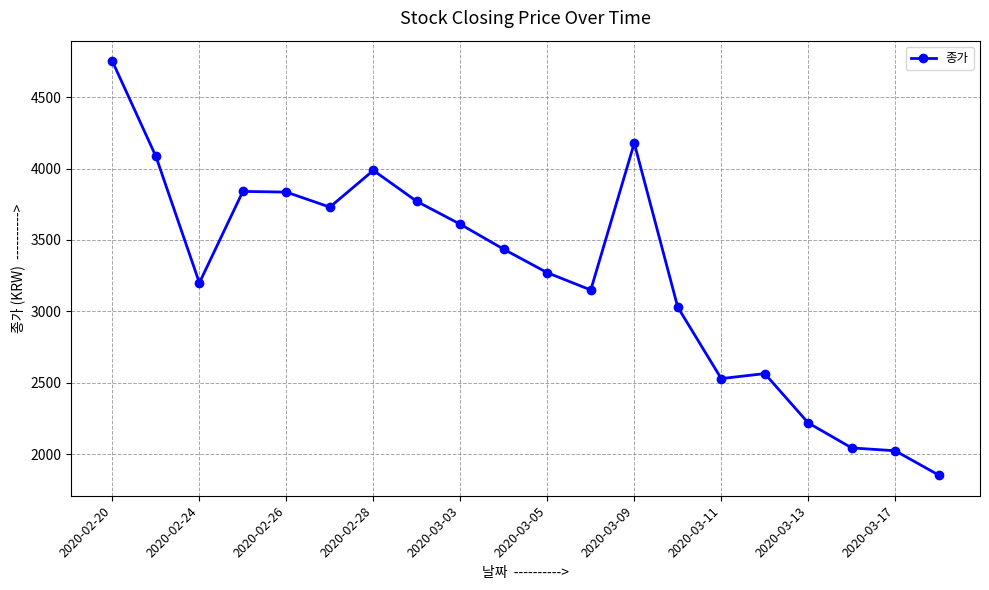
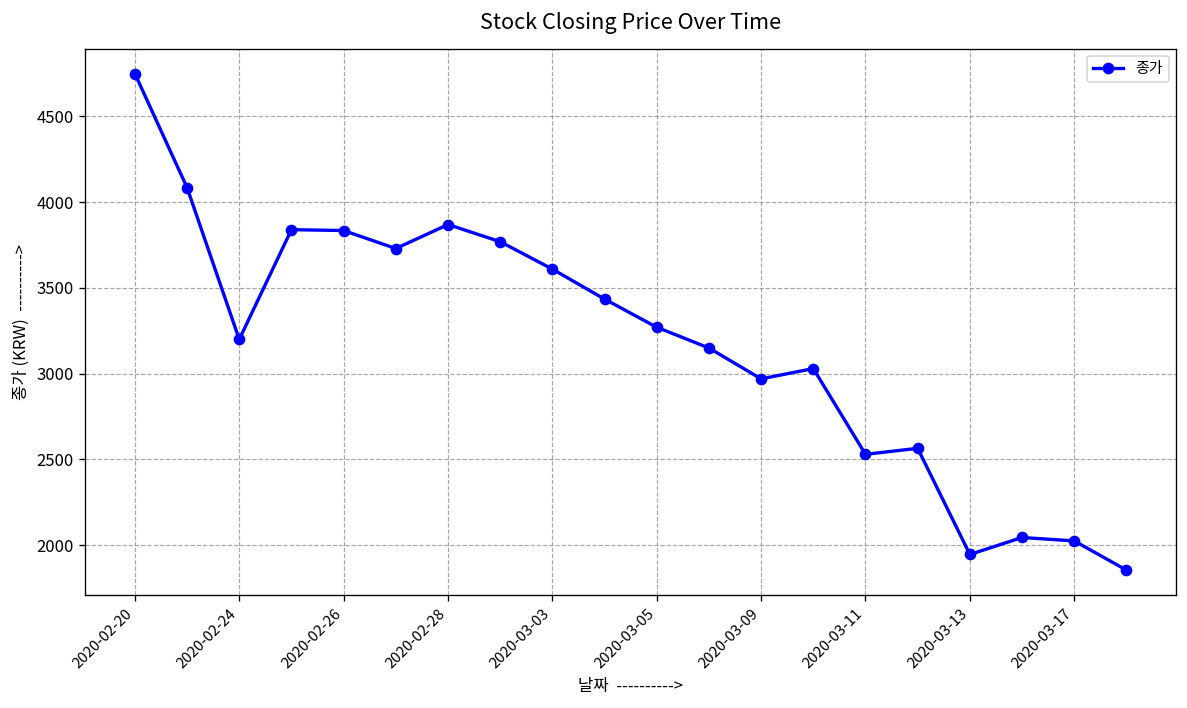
  {
    "2020-02-20": 4750,
    "2020-02-24": 3200,
    "2020-02-26": 3840,
-   "2020-02-28": 3990,
+   "2020-02-28": 3870,
    "2020-03-03": 3610,
    "2020-03-05": 3270,
-   "2020-03-09": 4180,
+   "2020-03-09": 2970,
    "2020-03-11": 2530,
-   "2020-03-13": 2220,
+   "2020-03-13": 1950,
    "2020-03-17": 2030
  }
